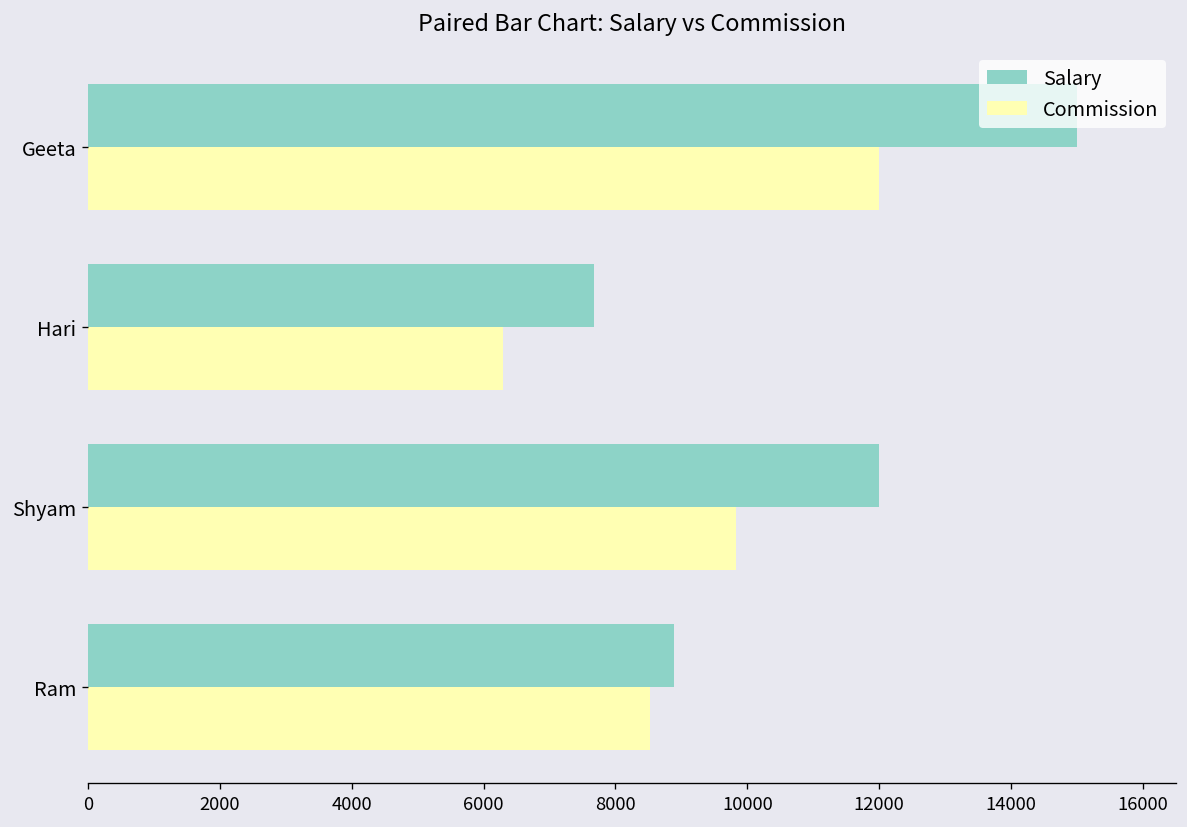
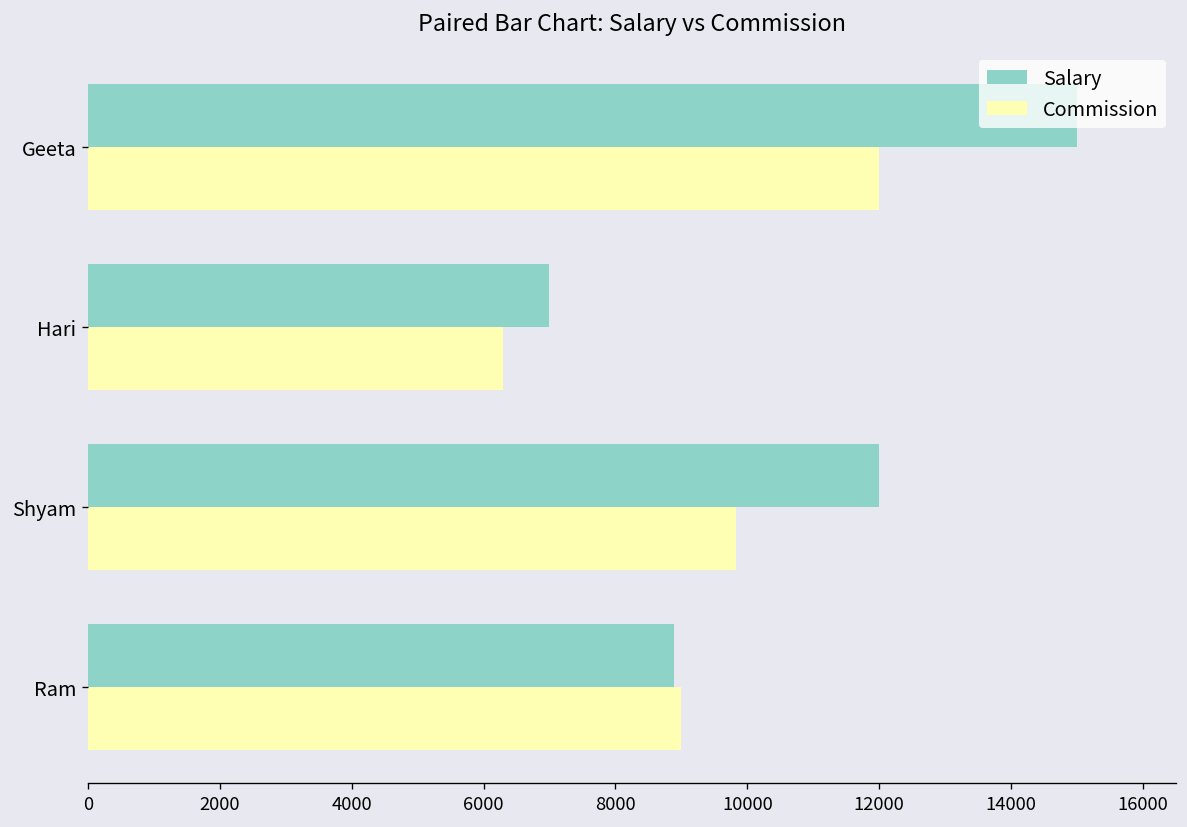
  {
    "Salary": {
-     "Hari": 7700,
+     "Hari": 7000,
      "Shyam": 12000,
      "Ram": 8900
    },
    "Commission": {
      "Geeta": 12000,
      "Hari": 6300,
      "Shyam": 9800,
-     "Ram": 8500
+     "Ram": 9000
    }
  }
